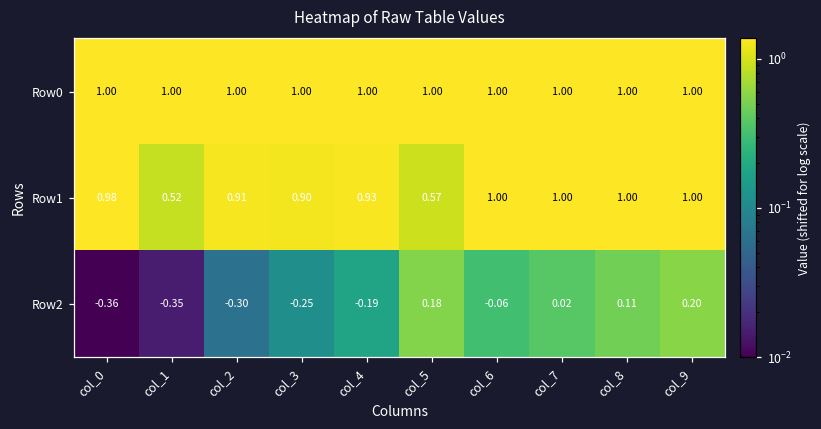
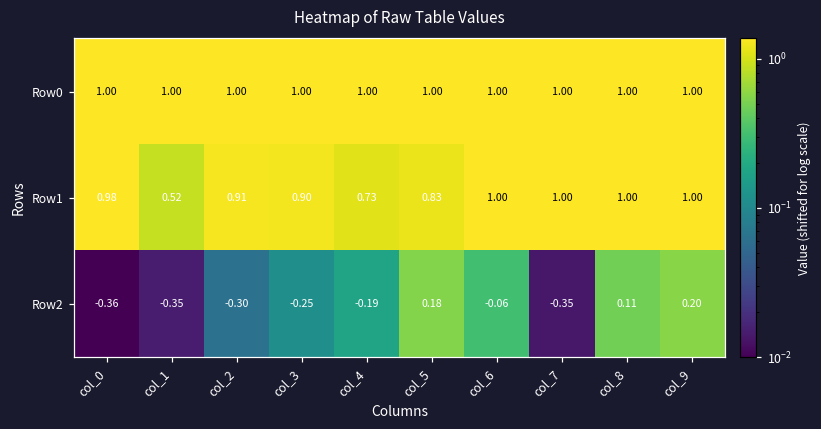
  {
    "Row0": {
      "col_0": 1.00,
      "col_1": 1.00,
      "col_2": 1.00,
      "col_3": 1.00,
      "col_4": 1.00,
      "col_5": 1.00,
      "col_6": 1.00,
      "col_7": 1.00,
      "col_8": 1.00,
      "col_9": 1.00
    },
    "Row1": {
      "col_0": 0.98,
      "col_1": 0.52,
      "col_2": 0.91,
      "col_3": 0.90,
-     "col_4": 0.93,
-     "col_5": 0.57,
+     "col_4": 0.73,
+     "col_5": 0.83,
      "col_6": 1.00,
      "col_7": 1.00,
      "col_8": 1.00,
      "col_9": 1.00
    },
    "Row2": {
      "col_0": -0.36,
      "col_1": -0.35,
      "col_2": -0.30,
      "col_3": -0.25,
      "col_4": -0.19,
      "col_5": 0.18,
      "col_6": -0.06,
-     "col_7": 0.02,
+     "col_7": -0.35,
      "col_8": 0.11,
      "col_9": 0.20
    }
  }
